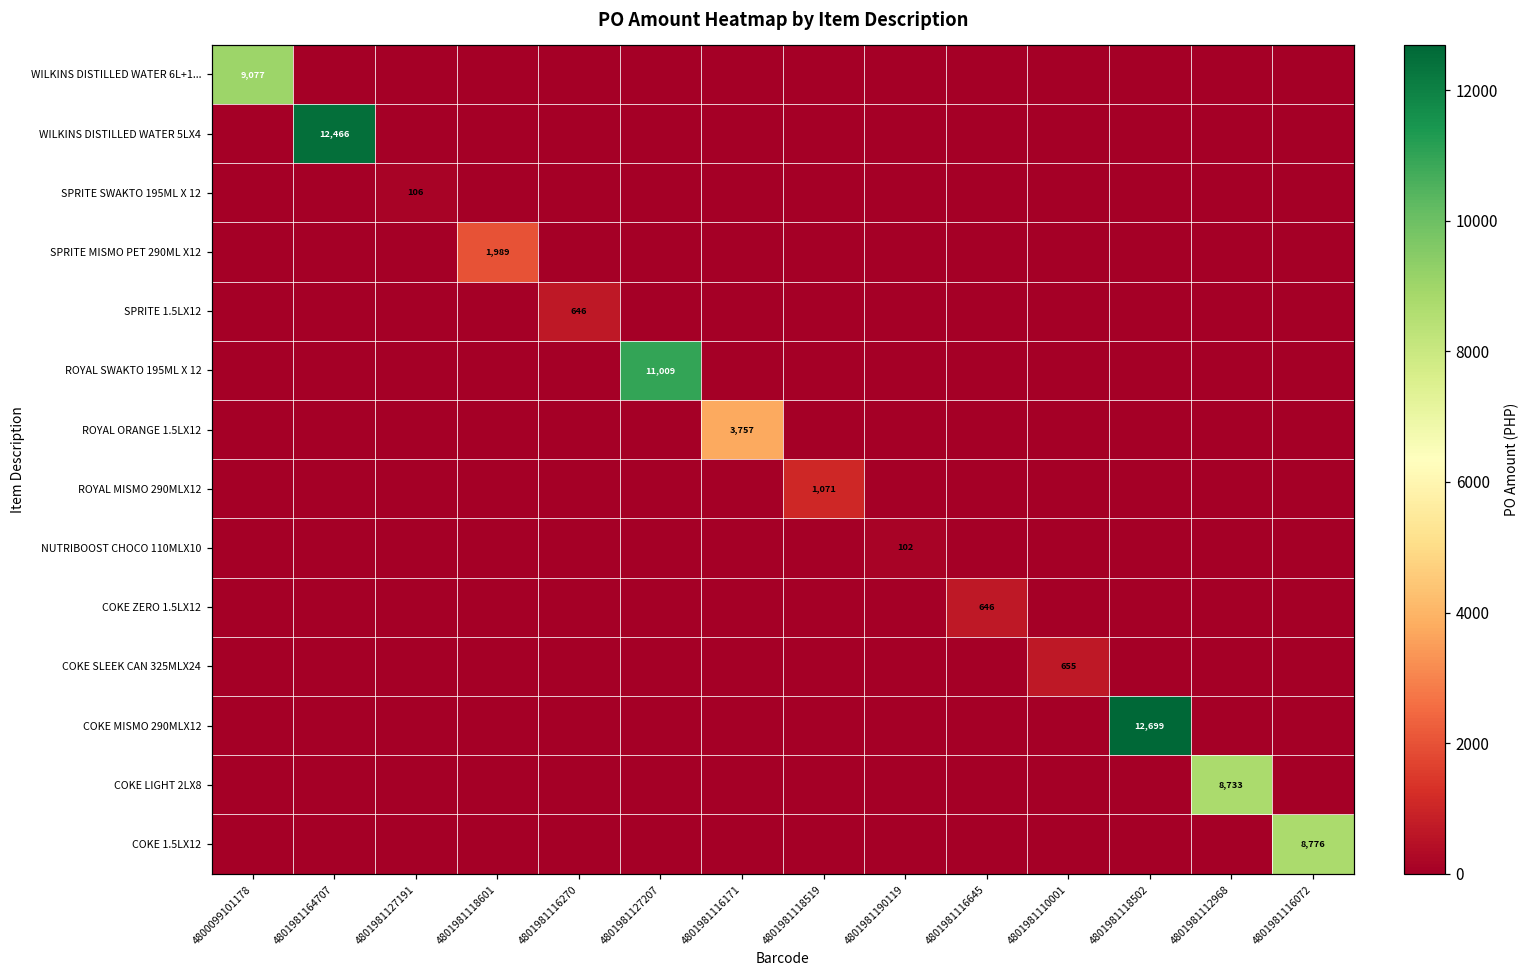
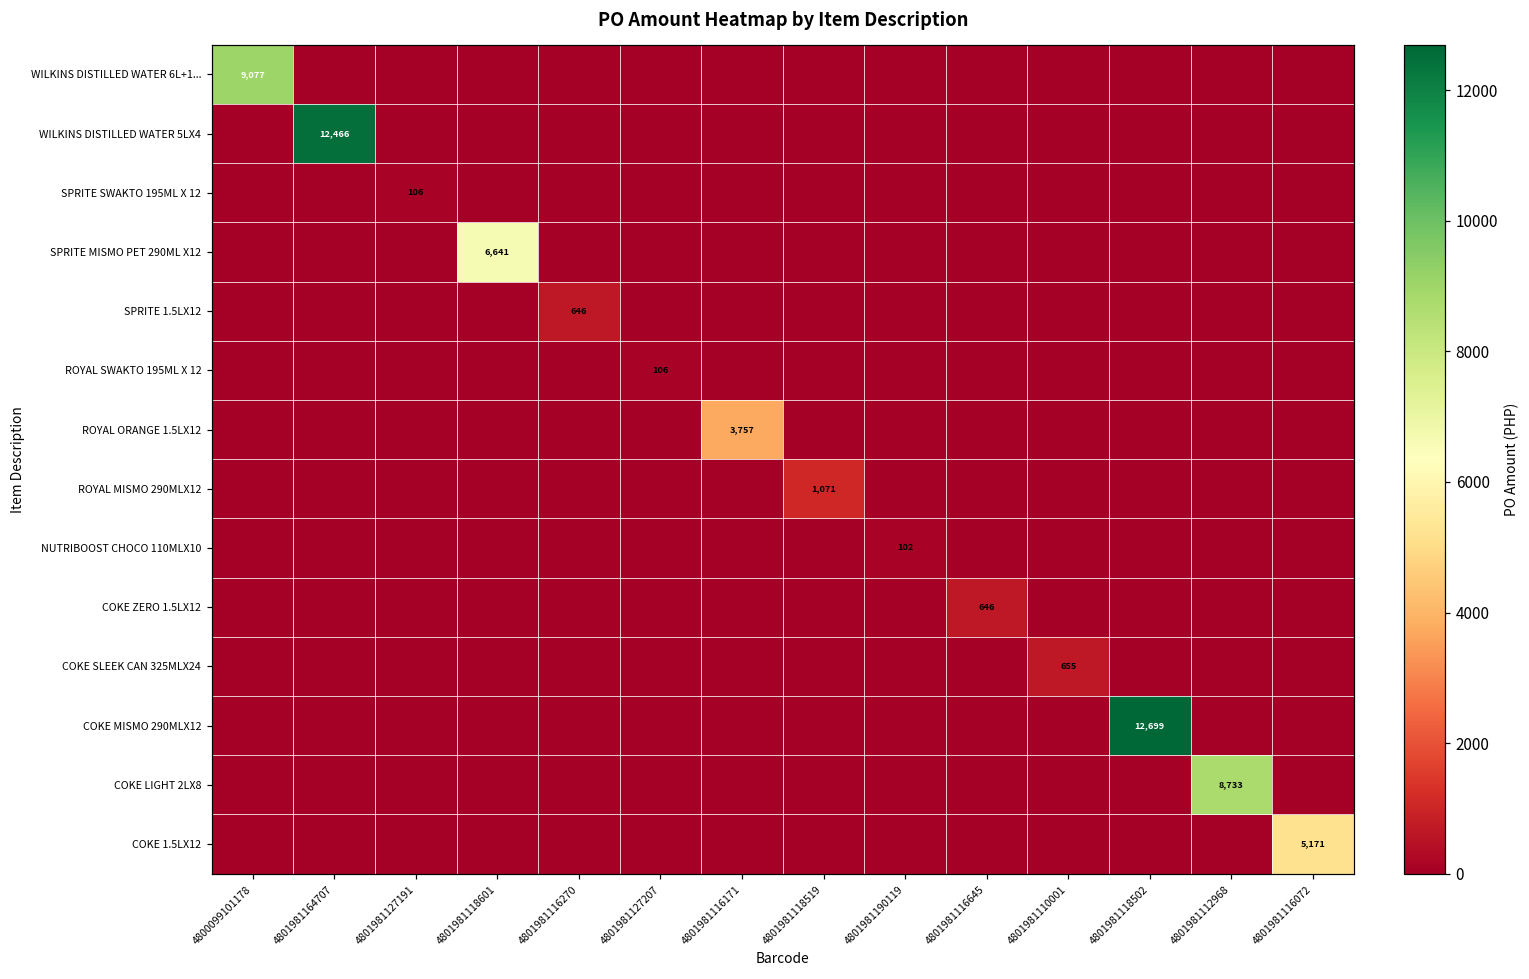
  {
    "WILKINS DISTILLED WATER 6L+1...": {
      "4800099101178": "9,077"
    },
    "WILKINS DISTILLED WATER 5LX4": {
      "4801981164707": "12,466"
    },
    "SPRITE SWAKTO 195ML X 12": {
      "4801981127191": "106"
    },
    "SPRITE MISMO PET 290ML X12": {
-     "4801981118601": "1,989"
+     "4801981118601": "6,641"
    },
    "SPRITE 1.5LX12": {
      "4801981116270": "646"
    },
    "ROYAL SWAKTO 195ML X 12": {
-     "4801981127207": "11,009"
+     "4801981127207": "106"
    },
    "ROYAL ORANGE 1.5LX12": {
      "4801981116171": "3,757"
    },
    "ROYAL MISMO 290MLX12": {
      "4801981118519": "1,071"
    },
    "NUTRIBOOST CHOCO 110MLX10": {
      "4801981190119": "102"
    },
    "COKE ZERO 1.5LX12": {
      "4801981116645": "646"
    },
    "COKE SLEEK CAN 325MLX24": {
      "4801981110001": "655"
    },
    "COKE MISMO 290MLX12": {
      "4801981118502": "12,699"
    },
    "COKE LIGHT 2LX8": {
      "4801981112968": "8,733"
    },
    "COKE 1.5LX12": {
-     "4801981116072": "8,776"
+     "4801981116072": "5,171"
    }
  }
